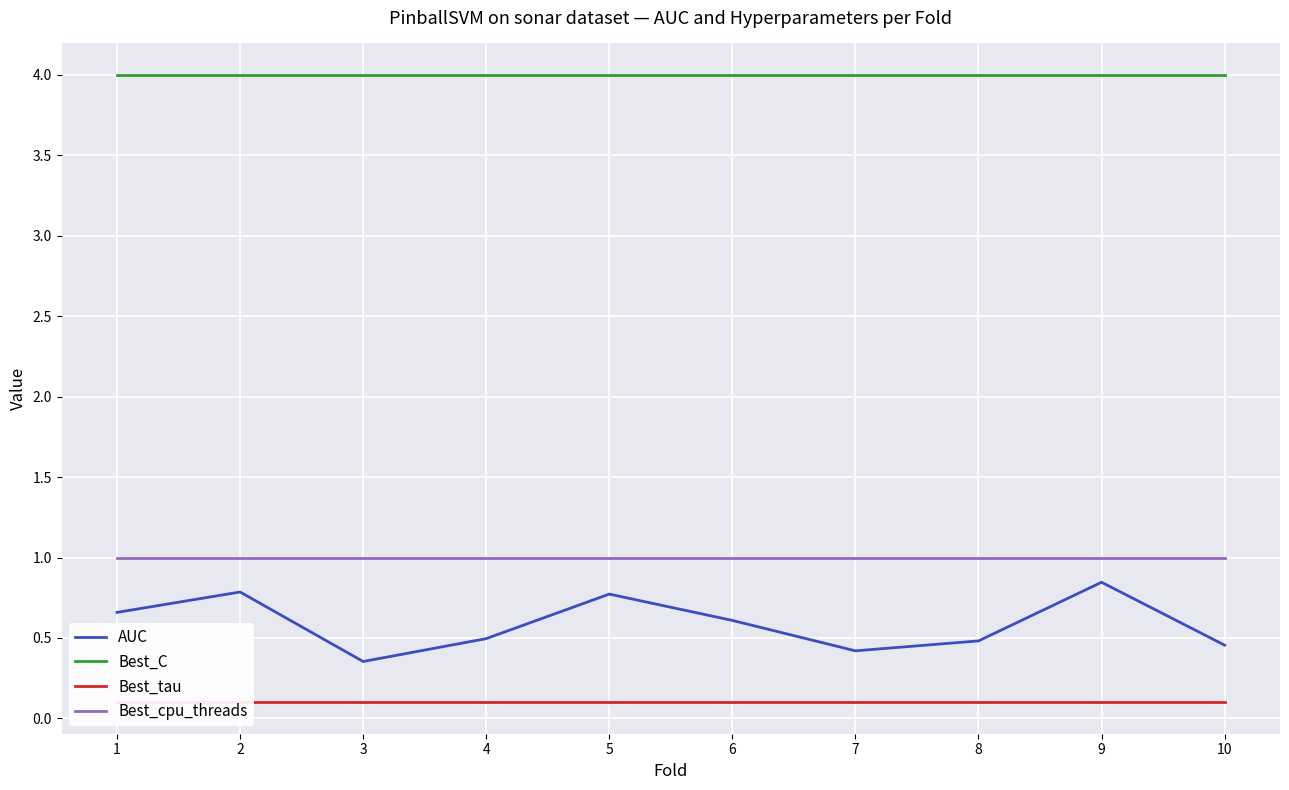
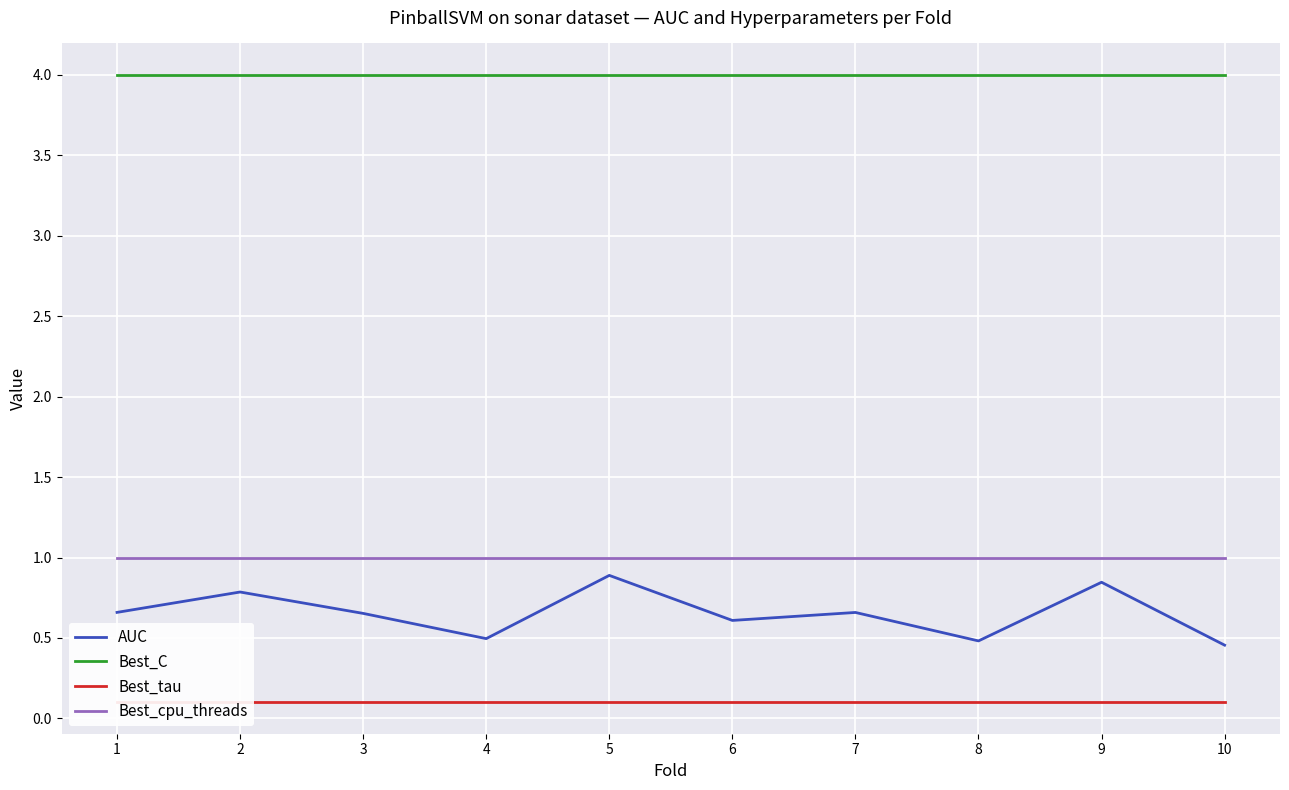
  {
    "AUC": {
      "1": 0.66,
      "2": 0.79,
-     "3": 0.35,
+     "3": 0.65,
      "4": 0.50,
-     "5": 0.77,
+     "5": 0.89,
      "6": 0.61,
-     "7": 0.42,
+     "7": 0.66,
      "8": 0.48,
      "9": 0.85,
      "10": 0.46
    },
    "Best_C": {
      "1": 4.00,
      "2": 4.00,
      "3": 4.00,
      "4": 4.00,
      "5": 4.00,
      "6": 4.00,
      "7": 4.00,
      "8": 4.00,
      "9": 4.00,
      "10": 4.00
    },
    "Best_tau": {
      "3": 0.10,
      "4": 0.10,
      "5": 0.10,
      "6": 0.10,
      "7": 0.10,
      "8": 0.10,
      "9": 0.10,
      "10": 0.10
    },
    "Best_cpu_threads": {
      "1": 1.00,
      "2": 1.00,
      "3": 1.00,
      "4": 1.00,
      "5": 1.00,
      "6": 1.00,
      "7": 1.00,
      "8": 1.00,
      "9": 1.00,
      "10": 1.00
    }
  }
